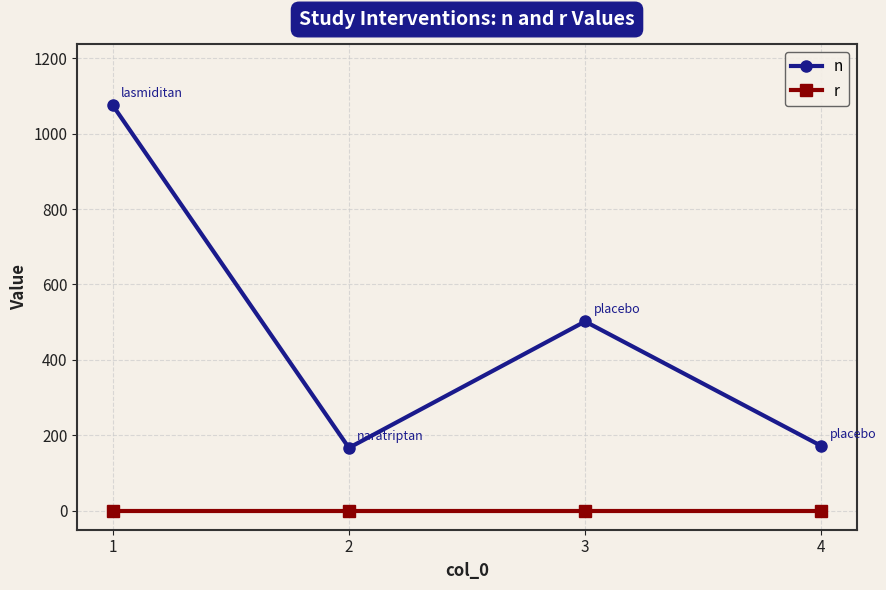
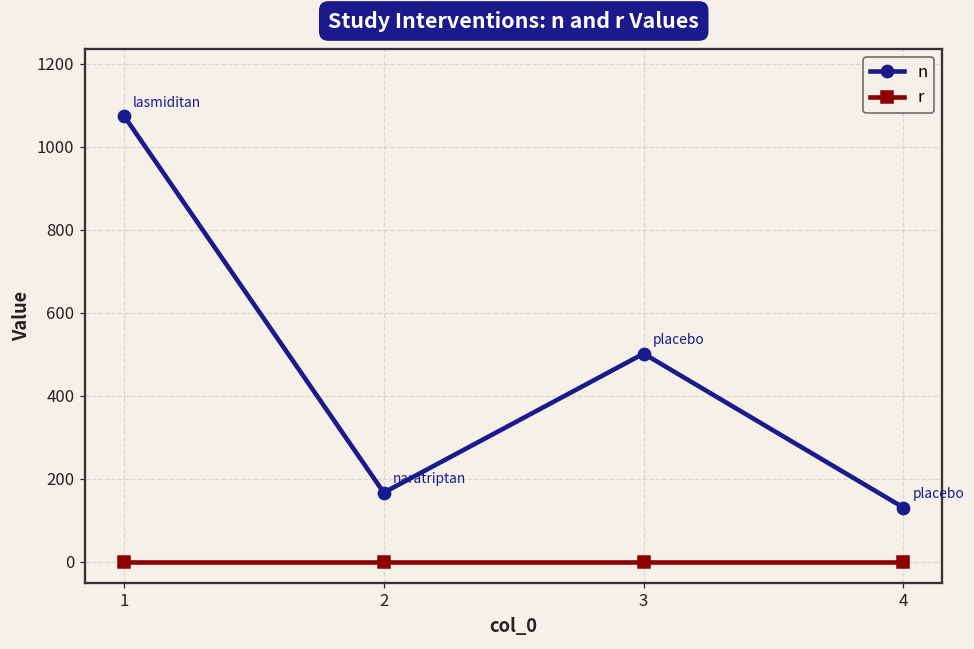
  {
    "n": {
      "1": 1080,
      "2": 170,
      "3": 500,
-     "4": 170
+     "4": 130
    },
    "r": {
      "1": 0,
      "2": 0,
      "3": 0,
      "4": 0
    }
  }
